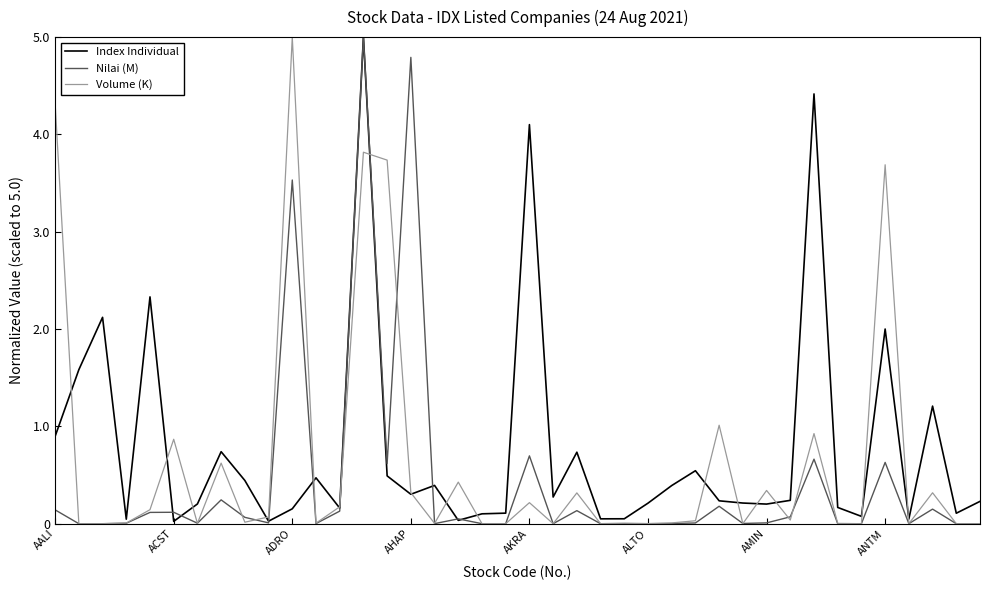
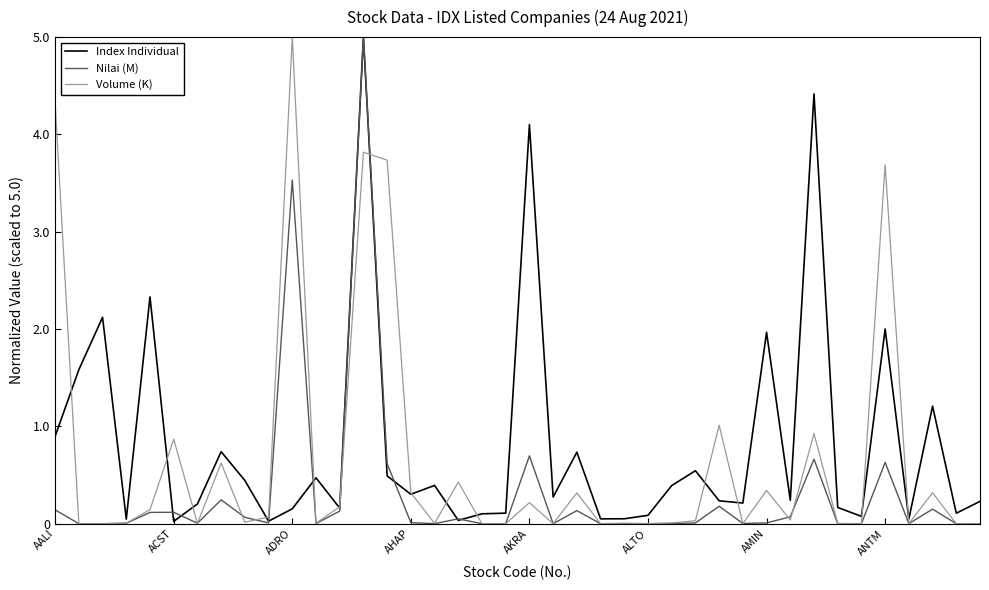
  {
    "Index Individual": {
      "AALI": 0.9,
      "ACST": 0.0,
      "ADRO": 0.2,
      "AKRA": 4.1,
-     "ALTO": 0.2,
-     "AMIN": 0.2,
+     "ALTO": 0.1,
+     "AMIN": 2.0,
      "ANTM": 2.0
    },
    "Nilai (M)": {
      "AALI": 0.1,
      "ACST": 0.1,
      "ADRO": 3.5,
-     "AHAP": 4.8,
+     "AHAP": 0.0,
      "AKRA": 0.7,
      "AMIN": 0.0,
      "ANTM": 0.6
    },
    "Volume (K)": {
      "AALI": 4.3,
      "ACST": 0.9,
      "ADRO": 5.0,
      "AKRA": 0.2,
      "AMIN": 0.3,
      "ANTM": 3.7
    }
  }
